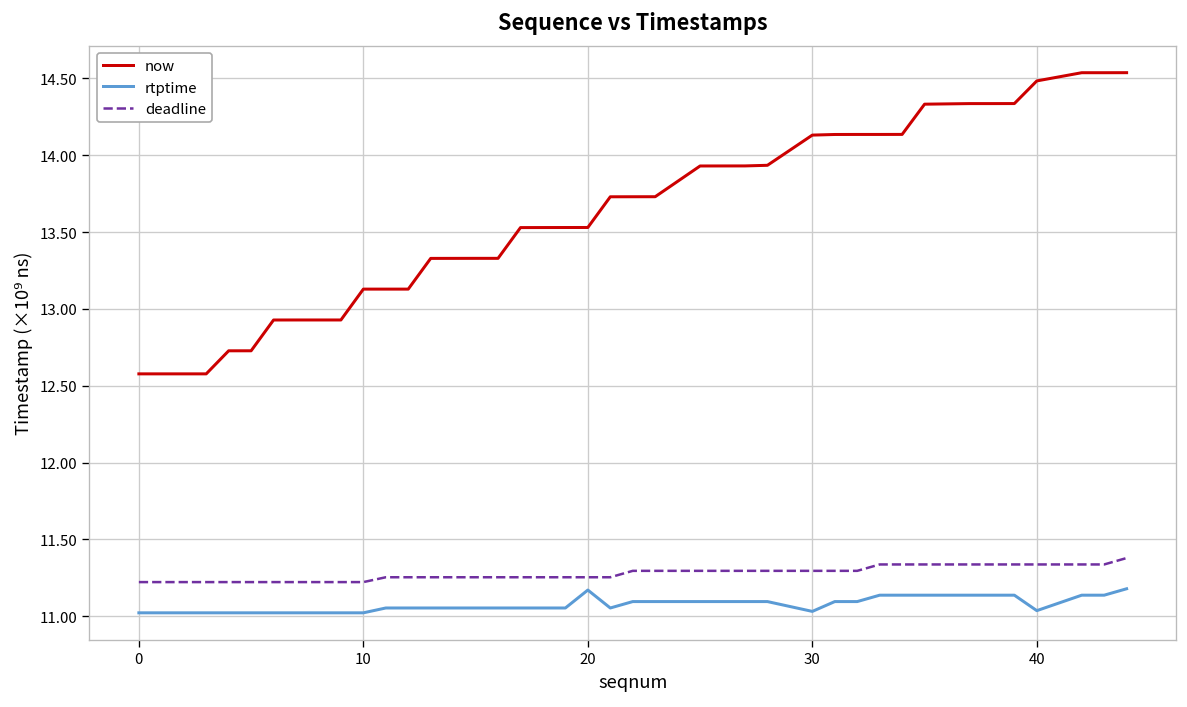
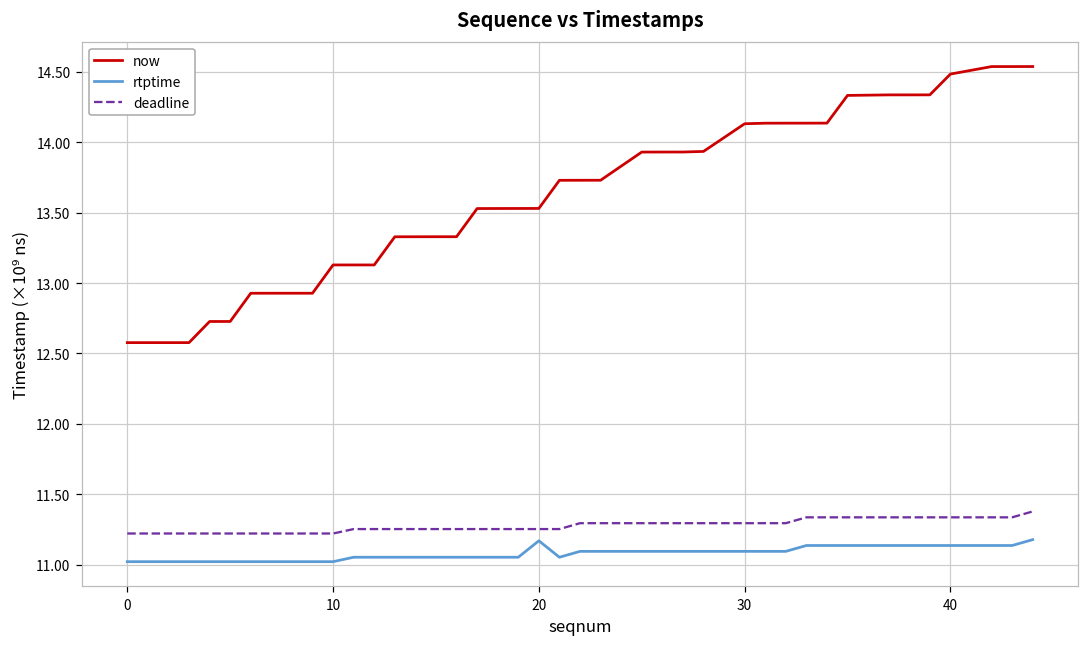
  {
    "now": {
      "0": 12.58,
      "10": 13.13,
      "20": 13.53,
      "30": 14.13,
      "40": 14.48
    },
    "rtptime": {
      "0": 11.02,
      "10": 11.02,
      "20": 11.17,
-     "30": 11.03,
-     "40": 11.04
+     "30": 11.10,
+     "40": 11.14
    },
    "deadline": {
      "0": 11.22,
      "10": 11.22,
      "20": 11.25,
      "30": 11.30,
      "40": 11.34
    }
  }
